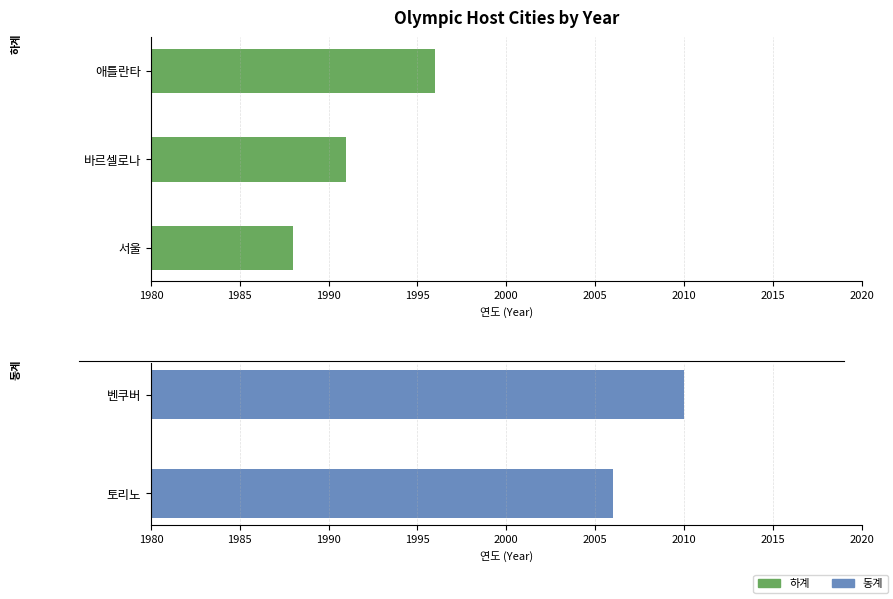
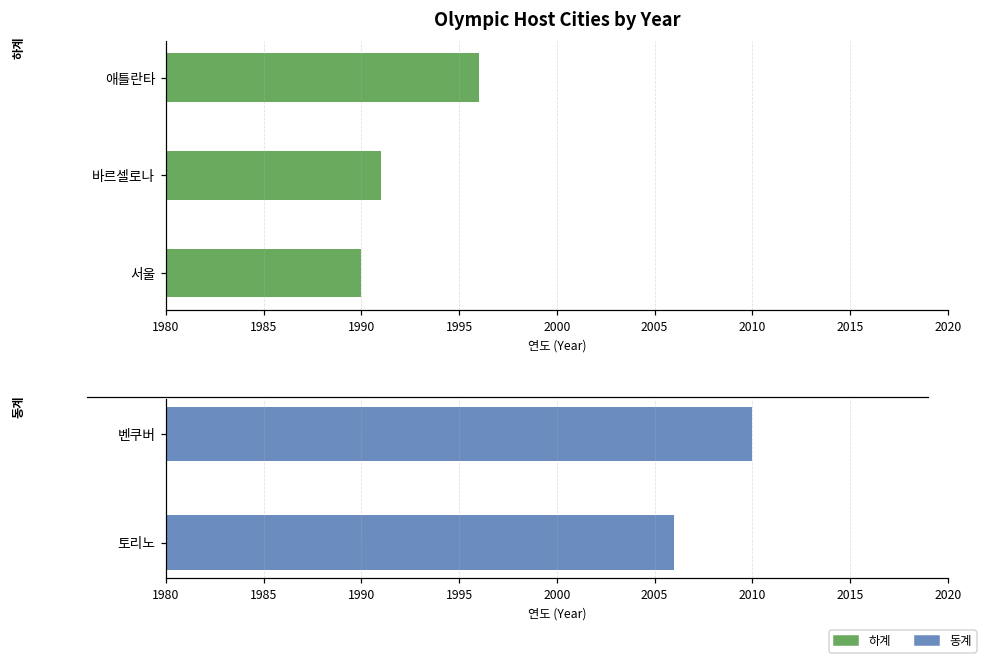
  {
    "Olympic Host Cities by Year": {
      "애틀란타": 1996,
      "바르셀로나": 1991,
-     "서울": 1988
+     "서울": 1990
    }
  }
